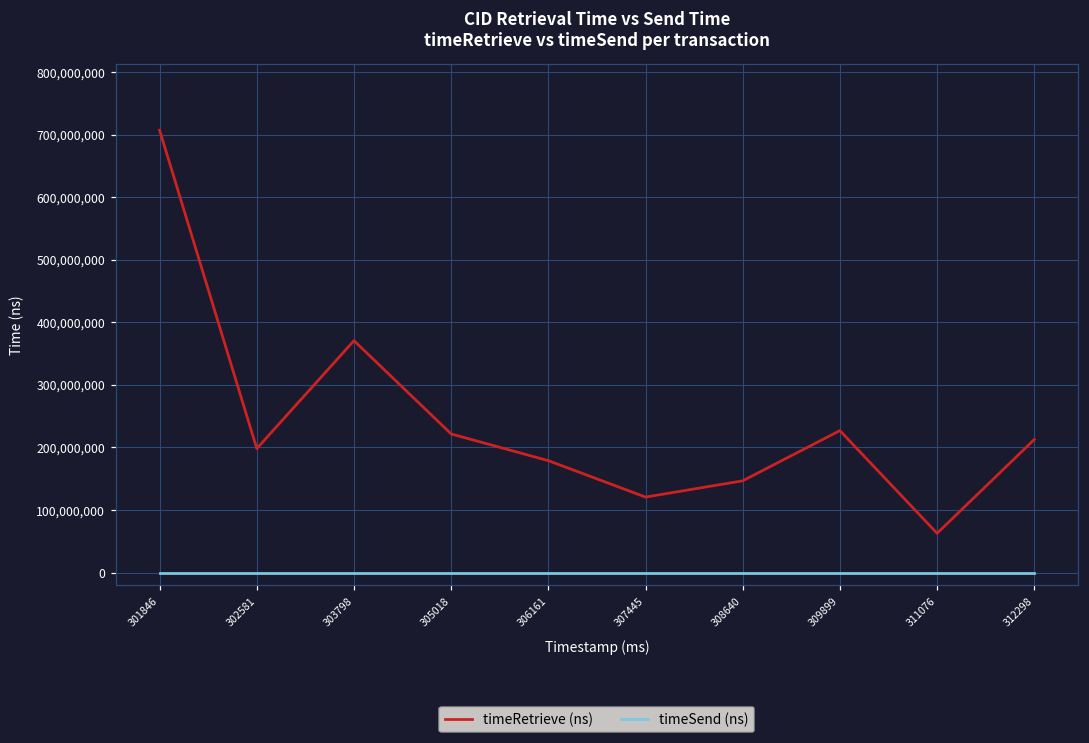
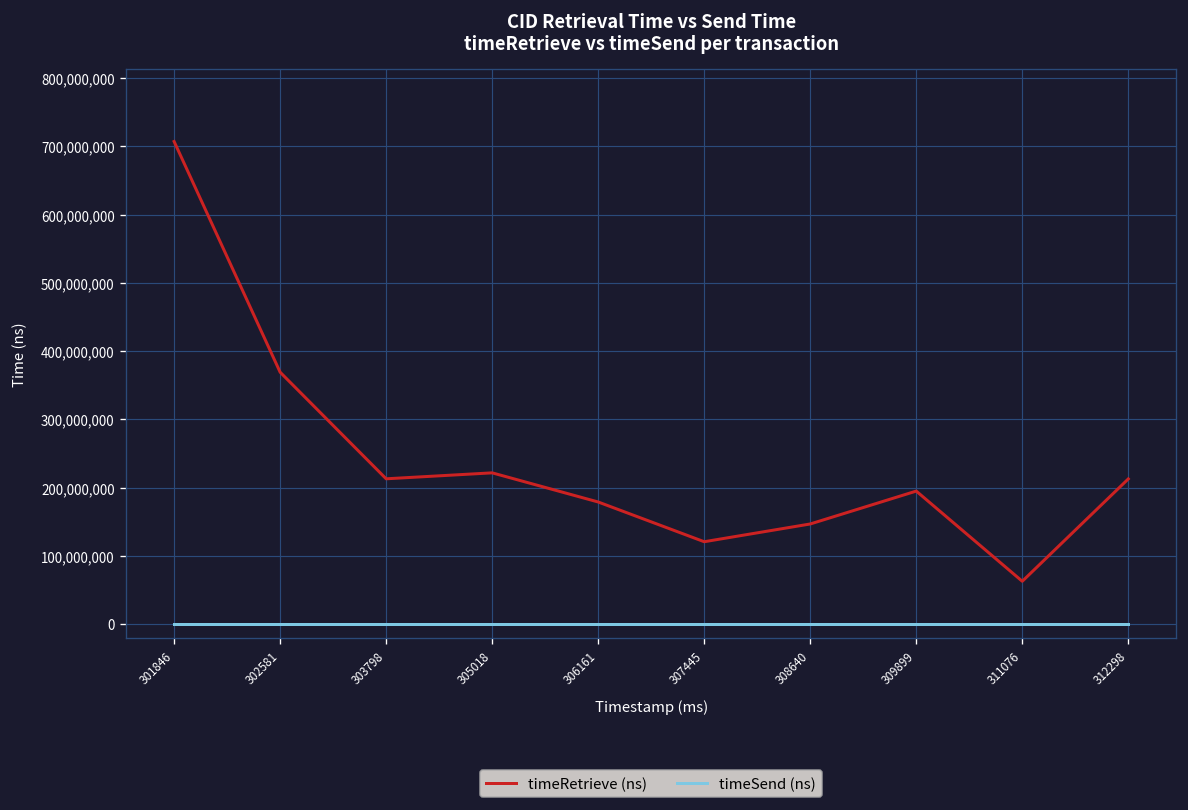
  {
    "timeRetrieve (ns)": {
      "301846": "710,000,000",
-     "302581": "200,000,000",
-     "303798": "370,000,000",
+     "302581": "370,000,000",
+     "303798": "210,000,000",
      "305018": "220,000,000",
      "306161": "180,000,000",
      "307445": "120,000,000",
      "308640": "150,000,000",
-     "309899": "230,000,000",
+     "309899": "190,000,000",
      "311076": "60,000,000",
      "312298": "210,000,000"
    },
    "timeSend (ns)": {
      "301846": "0",
      "302581": "0",
      "303798": "0",
      "305018": "0",
      "306161": "0",
      "307445": "0",
      "308640": "0",
      "309899": "0",
      "311076": "0",
      "312298": "0"
    }
  }
